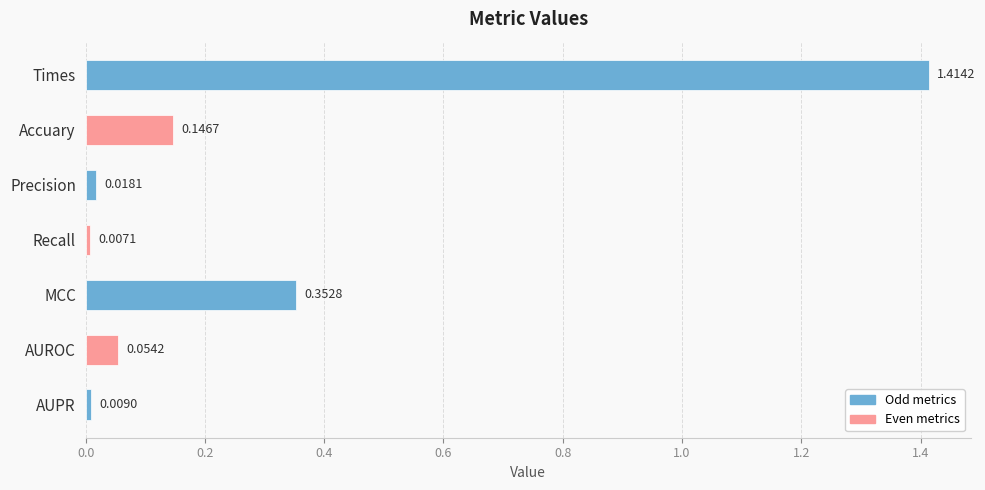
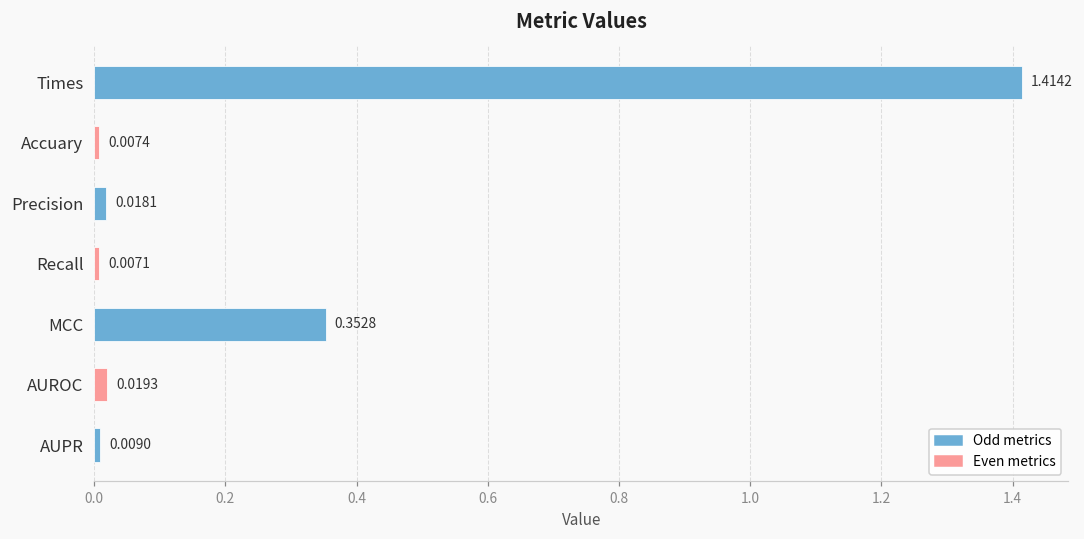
  {
    "Times": 1.4142,
-   "Accuary": 0.1467,
+   "Accuary": 0.0074,
    "Precision": 0.0181,
    "Recall": 0.0071,
    "MCC": 0.3528,
-   "AUROC": 0.0542,
+   "AUROC": 0.0193,
    "AUPR": 0.0090
  }
